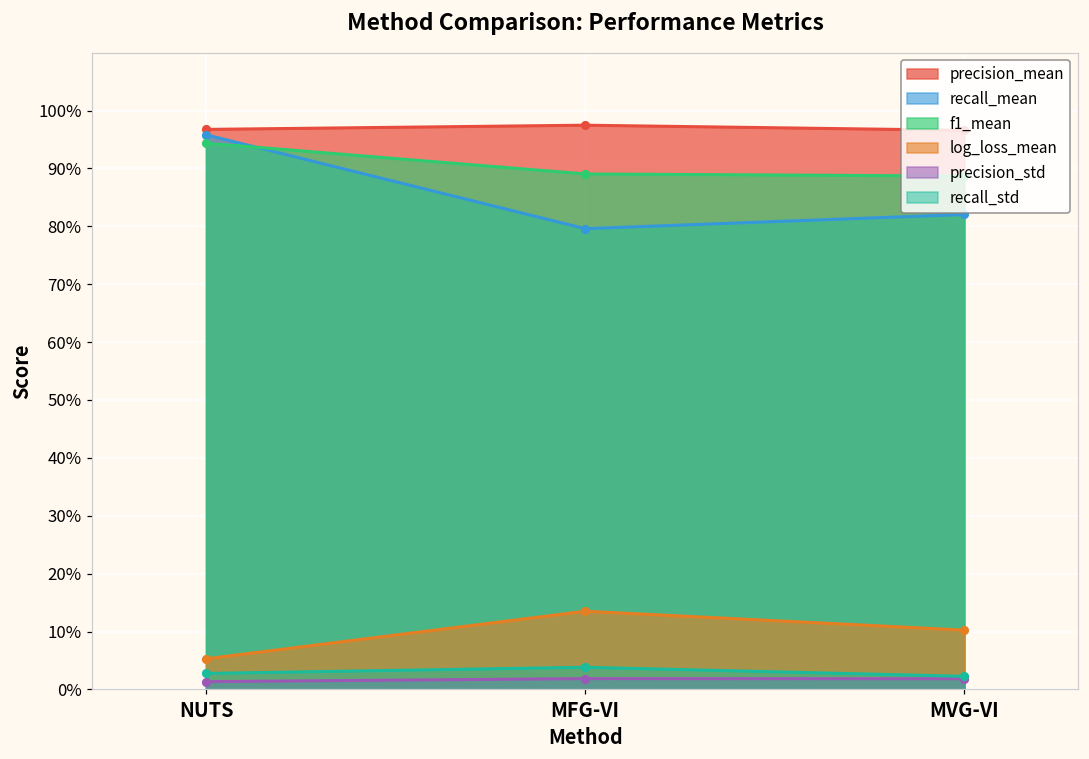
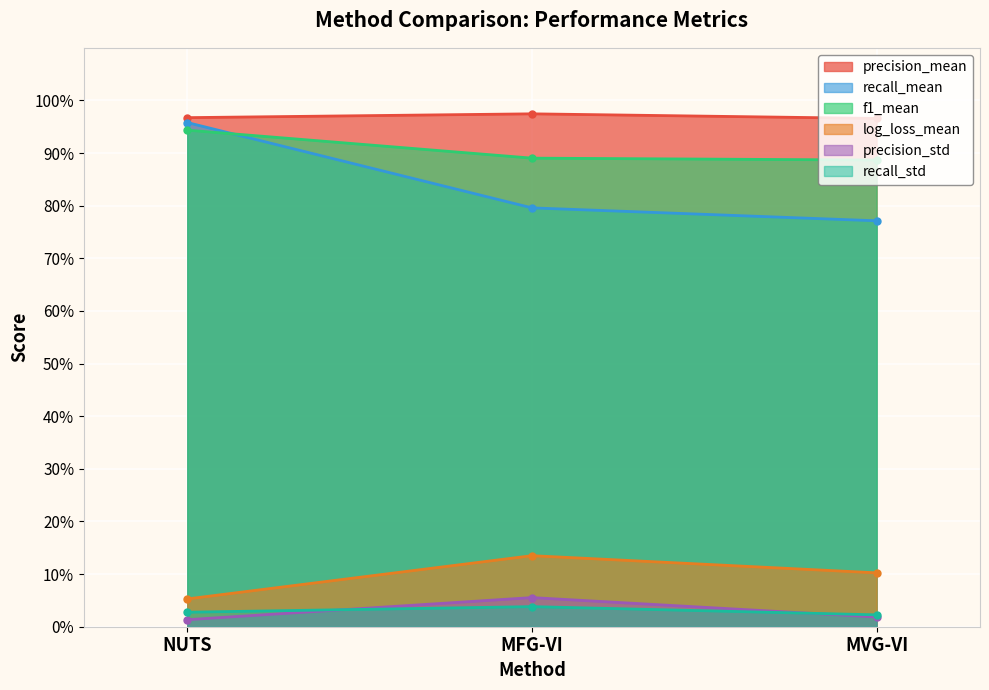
  {
    "recall_mean": {
      "NUTS": "96%",
      "MFG-VI": "80%",
-     "MVG-VI": "82%"
+     "MVG-VI": "77%"
    },
    "precision_std": {
      "NUTS": "1%",
-     "MFG-VI": "2%"
+     "MFG-VI": "6%"
    }
  }
